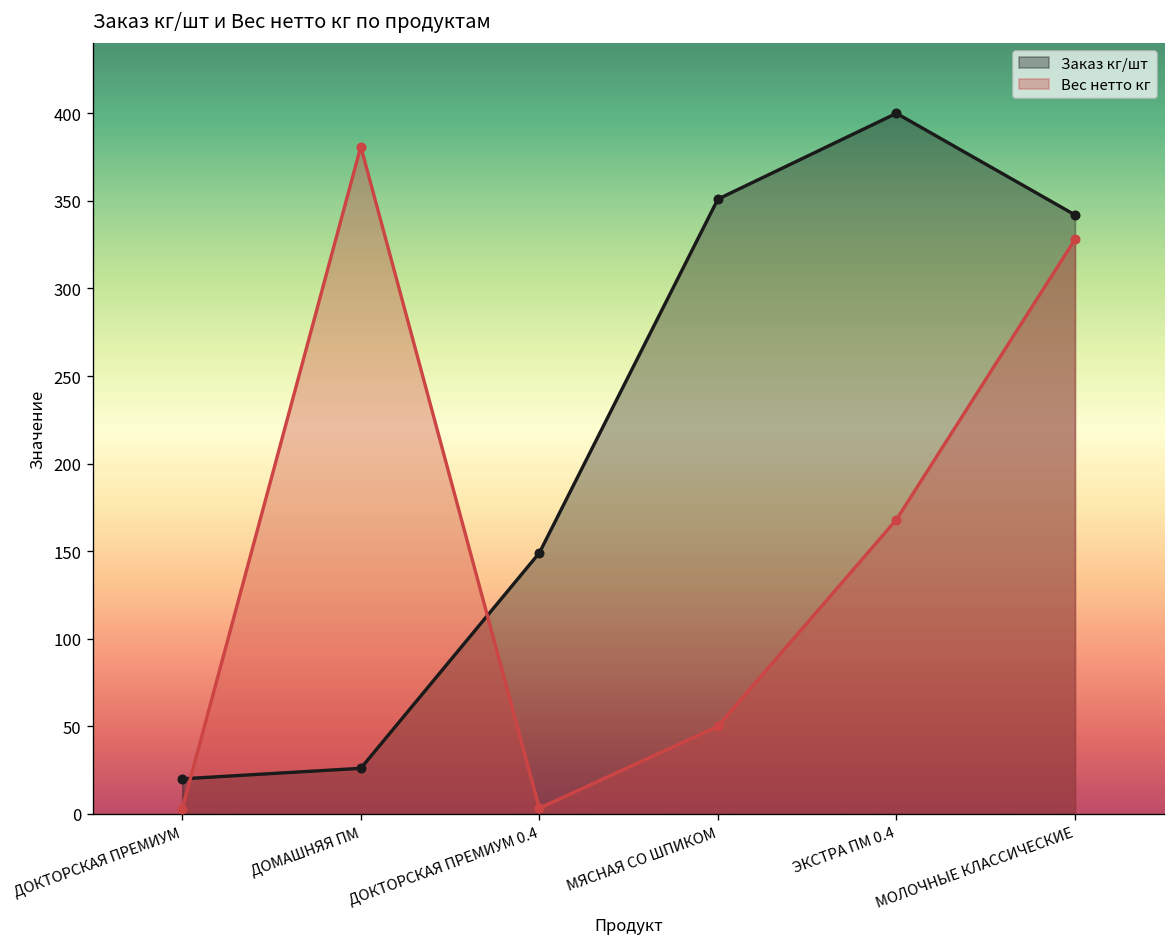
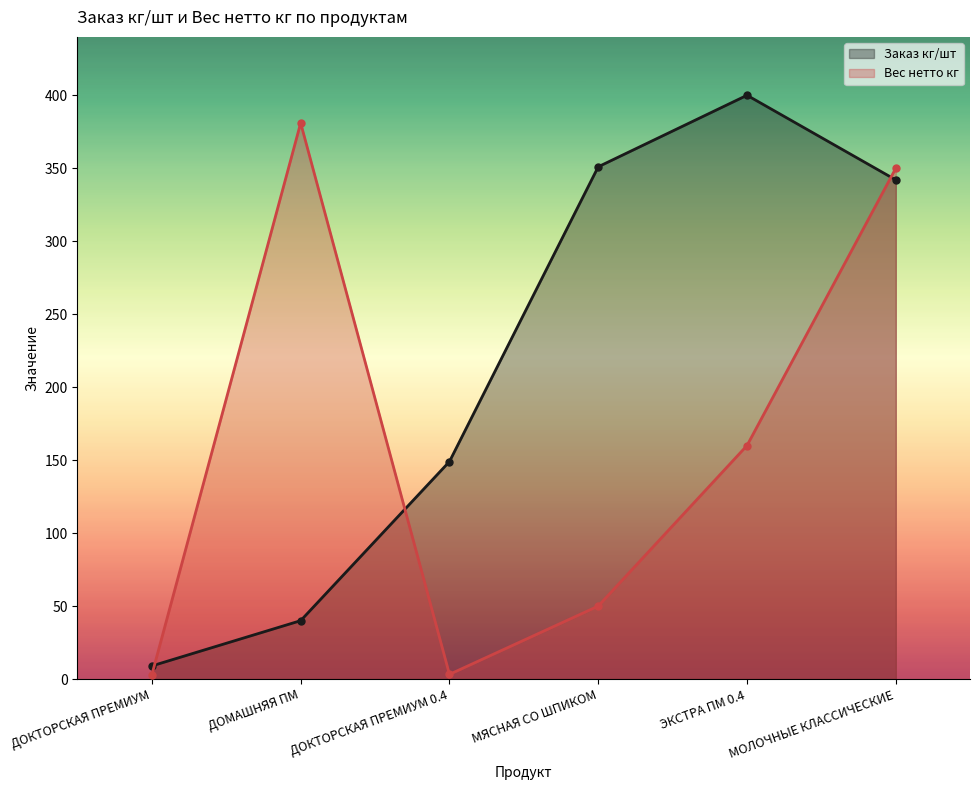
  {
    "Заказ кг/шт": {
-     "ДОКТОРСКАЯ ПРЕМИУМ": 20,
-     "ДОМАШНЯЯ ПМ": 26,
+     "ДОКТОРСКАЯ ПРЕМИУМ": 9,
+     "ДОМАШНЯЯ ПМ": 40,
      "ДОКТОРСКАЯ ПРЕМИУМ 0.4": 149,
      "МЯСНАЯ СО ШПИКОМ": 351,
      "ЭКСТРА ПМ 0.4": 400,
      "МОЛОЧНЫЕ КЛАССИЧЕСКИЕ": 342
    },
    "Вес нетто кг": {
      "ДОКТОРСКАЯ ПРЕМИУМ": 3,
      "ДОМАШНЯЯ ПМ": 381,
      "ДОКТОРСКАЯ ПРЕМИУМ 0.4": 3,
      "МЯСНАЯ СО ШПИКОМ": 50,
-     "ЭКСТРА ПМ 0.4": 168,
-     "МОЛОЧНЫЕ КЛАССИЧЕСКИЕ": 328
+     "ЭКСТРА ПМ 0.4": 160,
+     "МОЛОЧНЫЕ КЛАССИЧЕСКИЕ": 350
    }
  }
